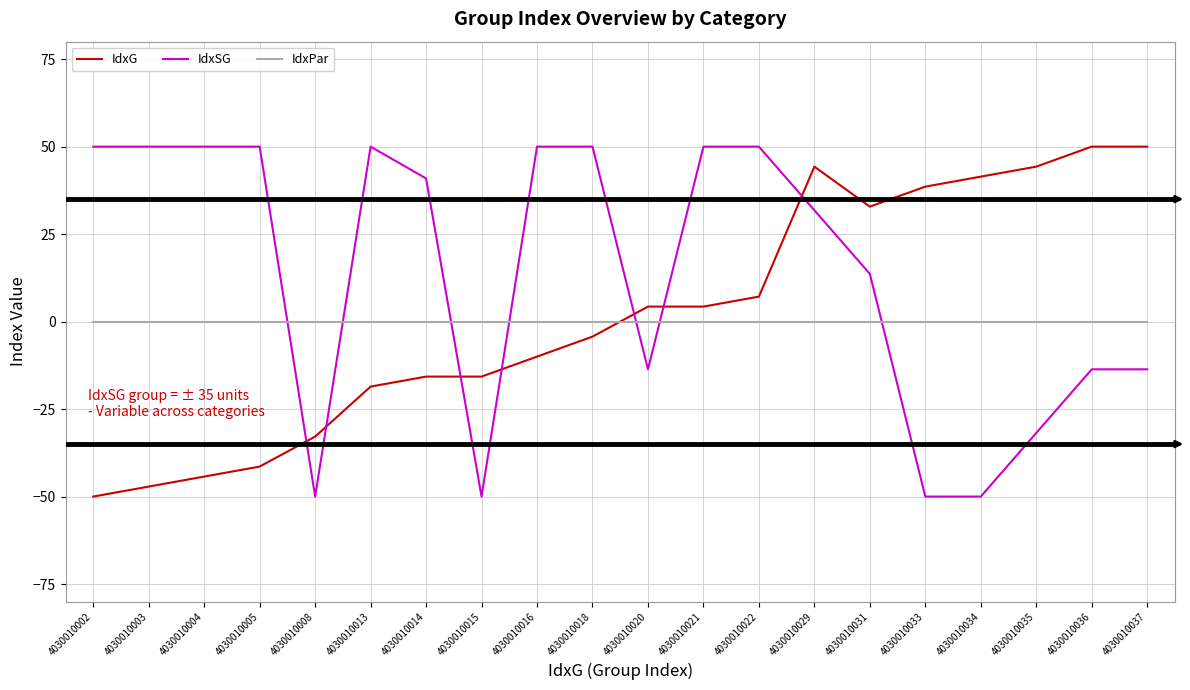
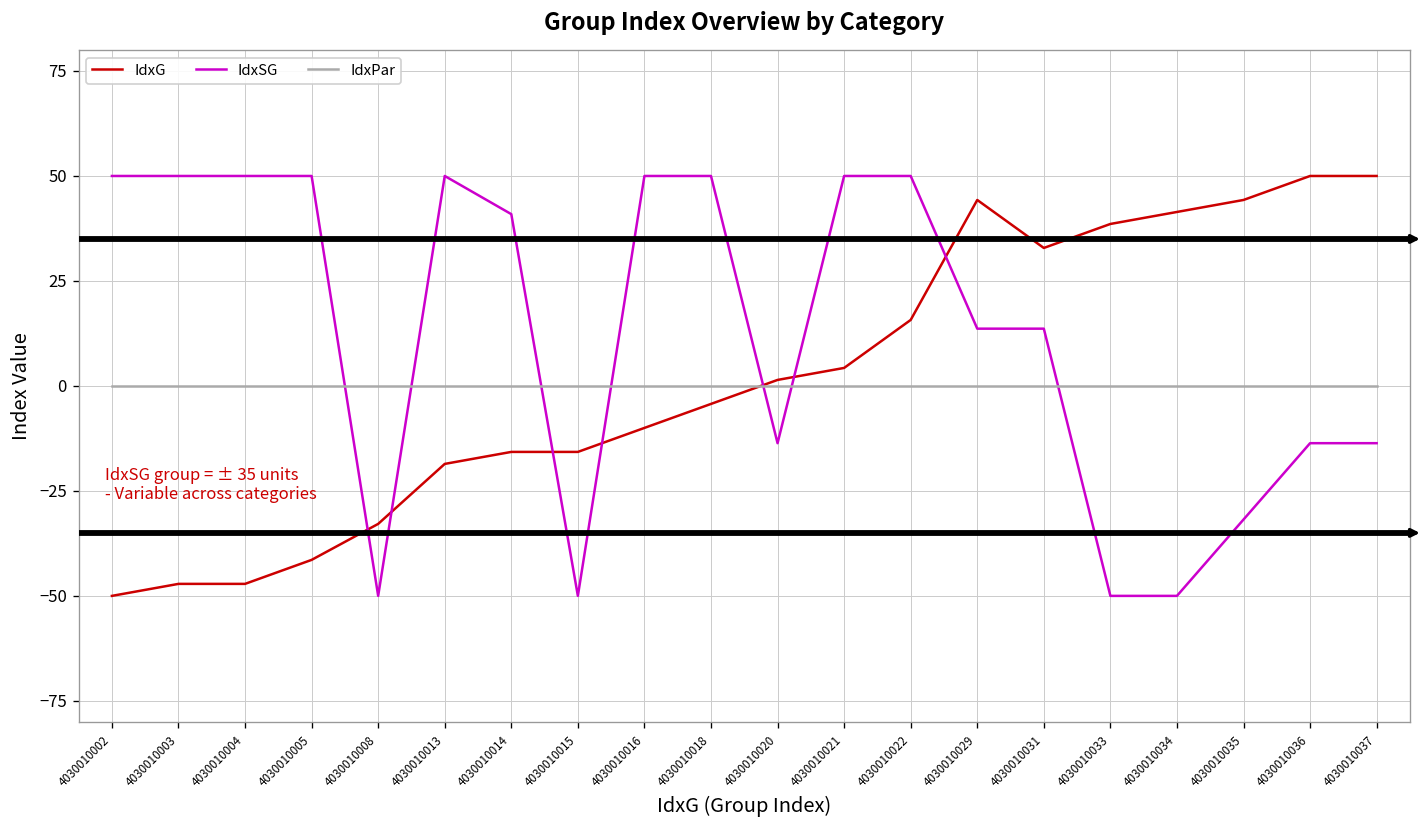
  {
    "IdxG": {
      "4030010002": -50,
      "4030010003": -47,
-     "4030010004": -44,
+     "4030010004": -47,
      "4030010005": -41,
      "4030010008": -33,
      "4030010013": -19,
      "4030010014": -16,
      "4030010015": -16,
      "4030010016": -10,
      "4030010018": -4,
-     "4030010020": 4,
+     "4030010020": 1,
      "4030010021": 4,
-     "4030010022": 7,
+     "4030010022": 16,
      "4030010029": 44,
      "4030010031": 33,
      "4030010033": 39,
      "4030010034": 41,
      "4030010035": 44,
      "4030010036": 50,
      "4030010037": 50
    },
    "IdxSG": {
      "4030010002": 50,
      "4030010003": 50,
      "4030010004": 50,
      "4030010005": 50,
      "4030010008": -50,
      "4030010013": 50,
      "4030010014": 41,
      "4030010015": -50,
      "4030010016": 50,
      "4030010018": 50,
      "4030010020": -14,
      "4030010021": 50,
      "4030010022": 50,
-     "4030010029": 32,
+     "4030010029": 14,
      "4030010031": 14,
      "4030010033": -50,
      "4030010034": -50,
      "4030010035": -32,
      "4030010036": -14,
      "4030010037": -14
    },
    "IdxPar": {
      "4030010002": 0,
      "4030010003": 0,
      "4030010004": 0,
      "4030010005": 0,
      "4030010008": 0,
      "4030010013": 0,
      "4030010014": 0,
      "4030010015": 0,
      "4030010016": 0,
      "4030010018": 0,
      "4030010020": 0,
      "4030010021": 0,
      "4030010022": 0,
      "4030010029": 0,
      "4030010031": 0,
      "4030010033": 0,
      "4030010034": 0,
      "4030010035": 0,
      "4030010036": 0,
      "4030010037": 0
    }
  }
